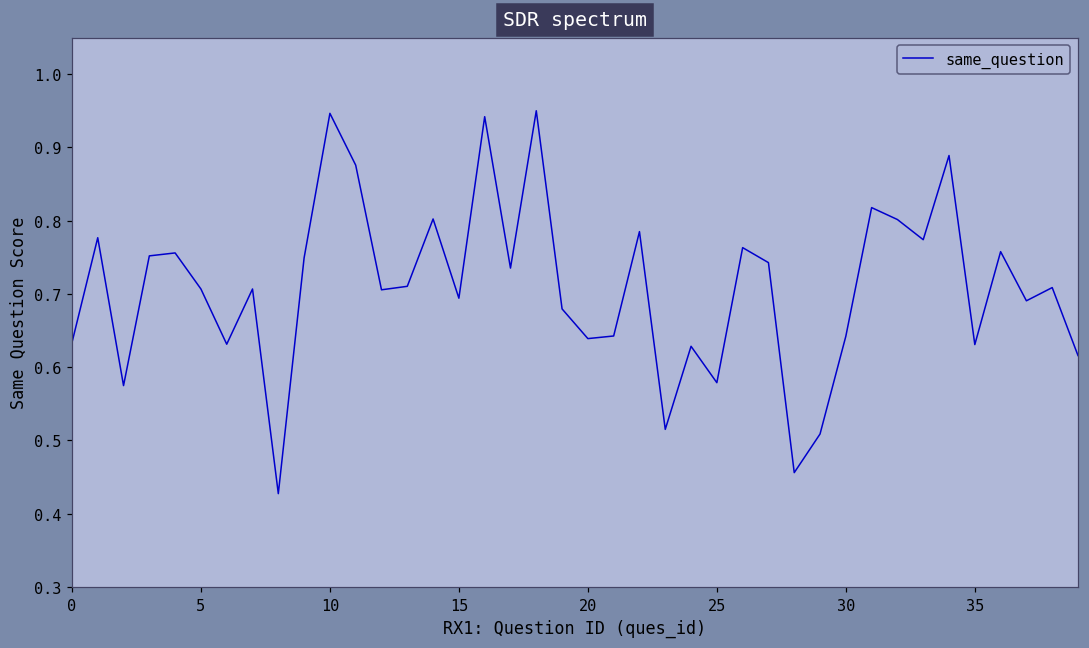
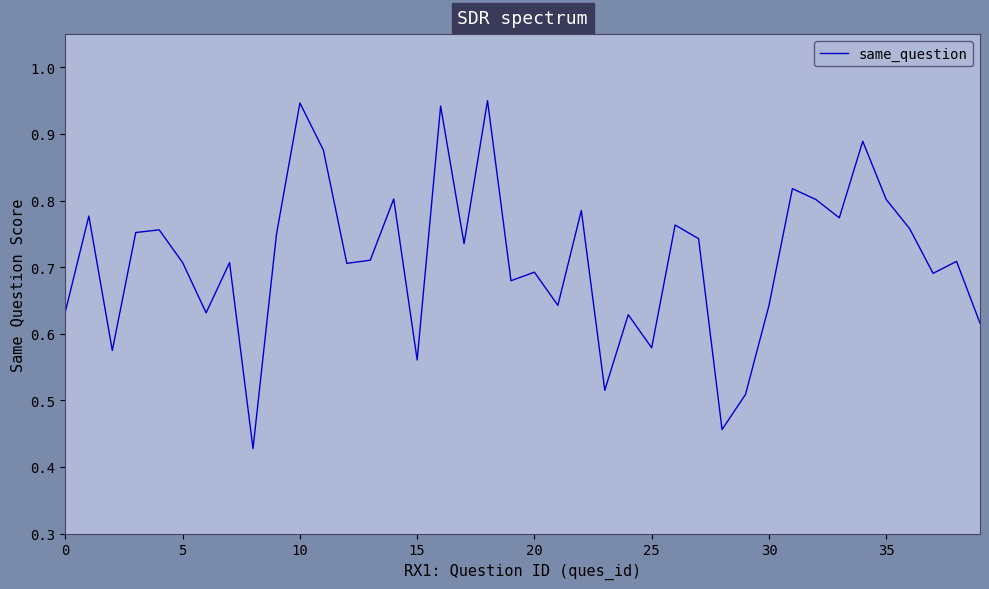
  {
    "0": 0.63,
    "5": 0.71,
    "10": 0.95,
-   "15": 0.69,
-   "20": 0.64,
+   "15": 0.56,
+   "20": 0.69,
    "25": 0.58,
    "30": 0.64,
-   "35": 0.63
+   "35": 0.80
  }
